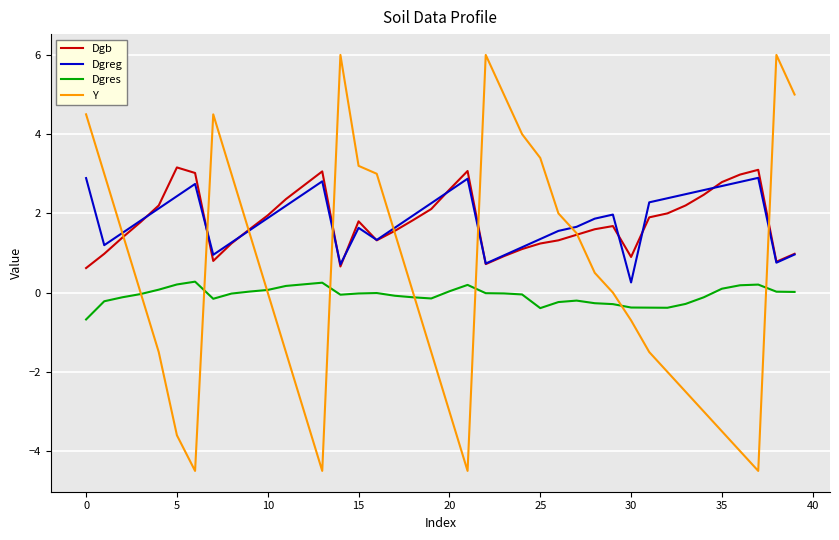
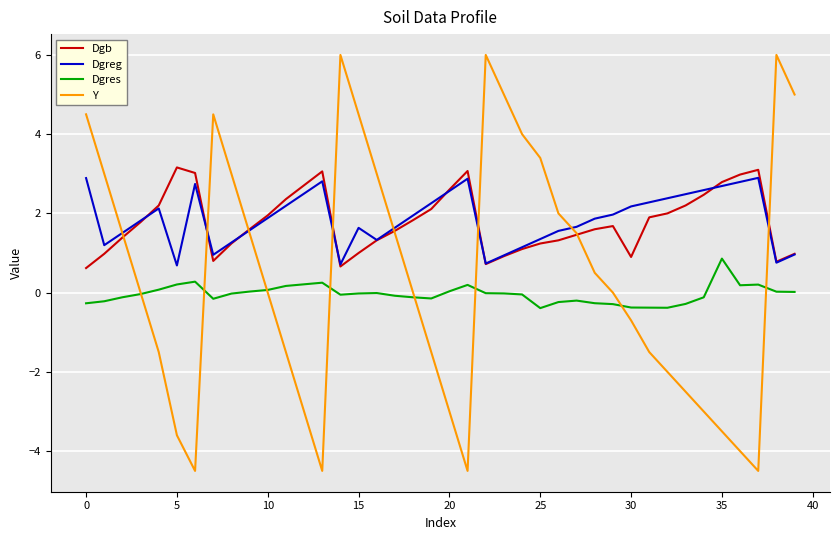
  {
    "Dgb": {
      "0": 0.6,
      "5": 3.2,
      "10": 2.0,
-     "15": 1.8,
+     "15": 1.0,
      "25": 1.2,
      "30": 0.9,
      "35": 2.8
    },
    "Dgreg": {
      "0": 2.9,
-     "5": 2.4,
+     "5": 0.7,
      "10": 1.9,
      "15": 1.6,
      "25": 1.4,
-     "30": 0.3,
+     "30": 2.2,
      "35": 2.7
    },
    "Dgres": {
-     "0": -0.7,
+     "0": -0.3,
      "5": 0.2,
      "10": 0.1,
      "15": 0.0,
      "20": 0.0,
      "25": -0.4,
      "30": -0.4,
-     "35": 0.1
+     "35": 0.9
    },
    "Y": {
      "0": 4.5,
      "5": -3.6,
      "10": 0.0,
-     "15": 3.2,
+     "15": 4.5,
      "20": -3.0,
      "25": 3.4,
      "30": -0.7,
      "35": -3.5
    }
  }
